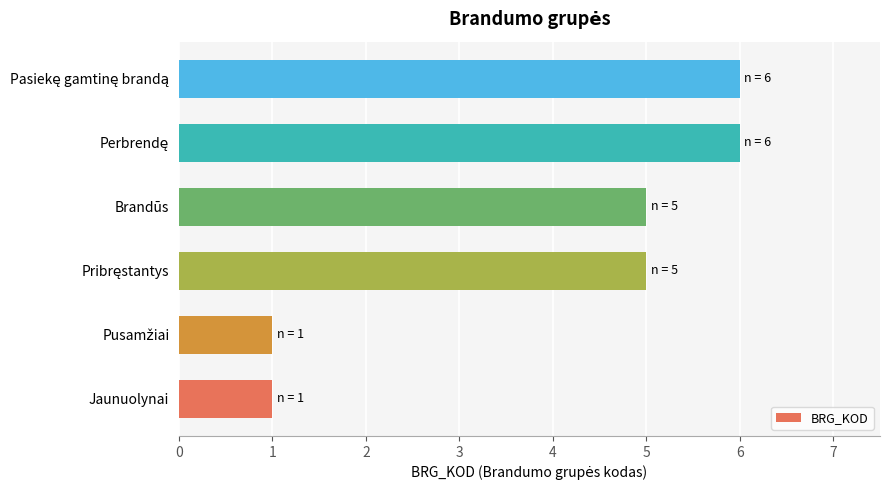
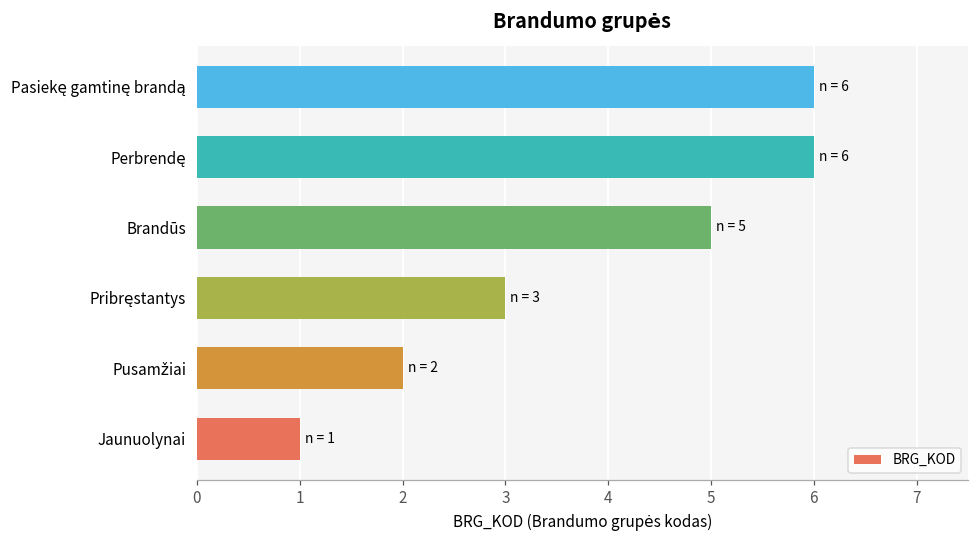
  {
    "Pasiekę gamtinę brandą": 6,
    "Perbrendę": 6,
    "Brandūs": 5,
-   "Pribręstantys": 5,
-   "Pusamžiai": 1,
+   "Pribręstantys": 3,
+   "Pusamžiai": 2,
    "Jaunuolynai": 1
  }
